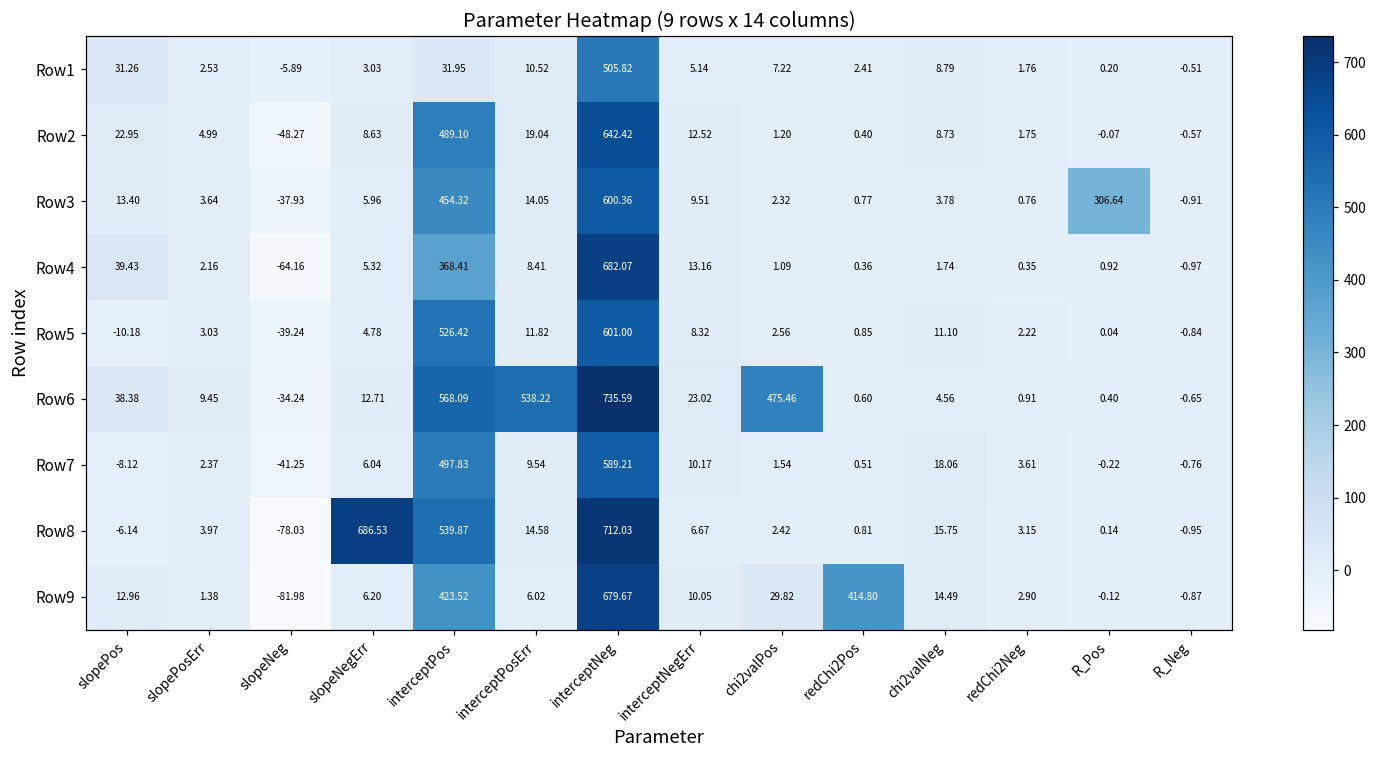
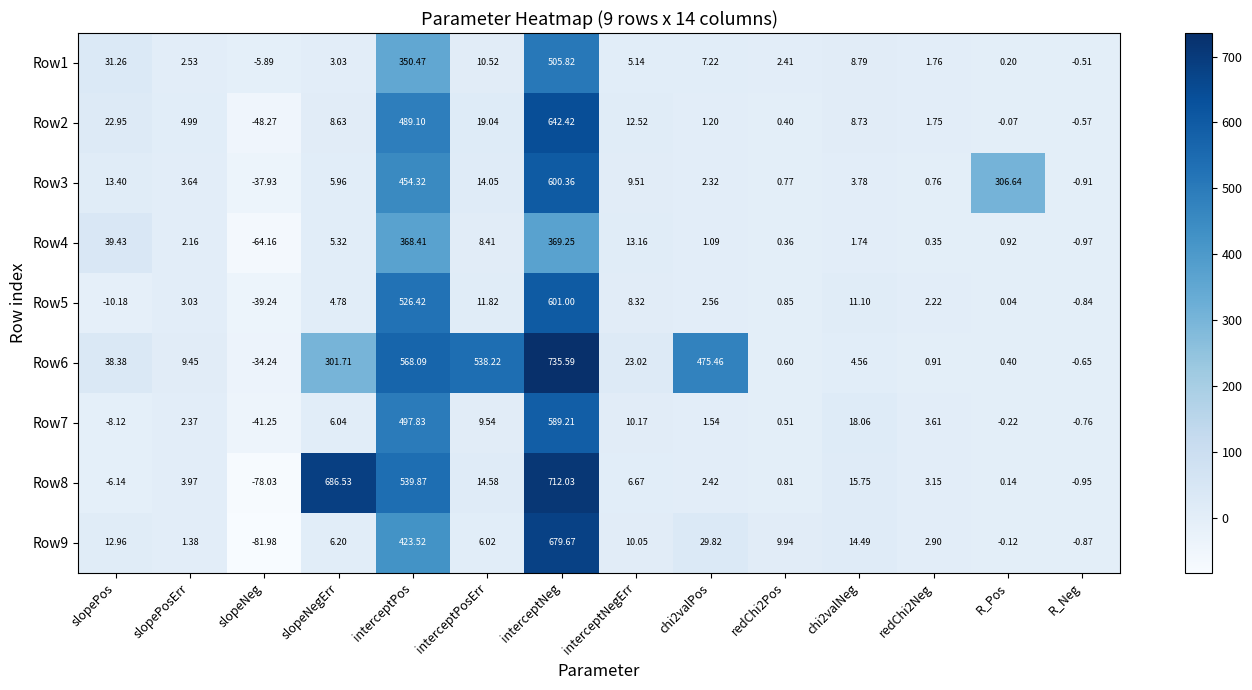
  {
    "Row1": {
      "slopePos": 31.26,
      "slopePosErr": 2.53,
      "slopeNeg": -5.89,
      "slopeNegErr": 3.03,
-     "interceptPos": 31.95,
+     "interceptPos": 350.47,
      "interceptPosErr": 10.52,
      "interceptNeg": 505.82,
      "interceptNegErr": 5.14,
      "chi2valPos": 7.22,
      "redChi2Pos": 2.41,
      "chi2valNeg": 8.79,
      "redChi2Neg": 1.76,
      "R_Pos": 0.20,
      "R_Neg": -0.51
    },
    "Row2": {
      "slopePos": 22.95,
      "slopePosErr": 4.99,
      "slopeNeg": -48.27,
      "slopeNegErr": 8.63,
      "interceptPos": 489.10,
      "interceptPosErr": 19.04,
      "interceptNeg": 642.42,
      "interceptNegErr": 12.52,
      "chi2valPos": 1.20,
      "redChi2Pos": 0.40,
      "chi2valNeg": 8.73,
      "redChi2Neg": 1.75,
      "R_Pos": -0.07,
      "R_Neg": -0.57
    },
    "Row3": {
      "slopePos": 13.40,
      "slopePosErr": 3.64,
      "slopeNeg": -37.93,
      "slopeNegErr": 5.96,
      "interceptPos": 454.32,
      "interceptPosErr": 14.05,
      "interceptNeg": 600.36,
      "interceptNegErr": 9.51,
      "chi2valPos": 2.32,
      "redChi2Pos": 0.77,
      "chi2valNeg": 3.78,
      "redChi2Neg": 0.76,
      "R_Pos": 306.64,
      "R_Neg": -0.91
    },
    "Row4": {
      "slopePos": 39.43,
      "slopePosErr": 2.16,
      "slopeNeg": -64.16,
      "slopeNegErr": 5.32,
      "interceptPos": 368.41,
      "interceptPosErr": 8.41,
-     "interceptNeg": 682.07,
+     "interceptNeg": 369.25,
      "interceptNegErr": 13.16,
      "chi2valPos": 1.09,
      "redChi2Pos": 0.36,
      "chi2valNeg": 1.74,
      "redChi2Neg": 0.35,
      "R_Pos": 0.92,
      "R_Neg": -0.97
    },
    "Row5": {
      "slopePos": -10.18,
      "slopePosErr": 3.03,
      "slopeNeg": -39.24,
      "slopeNegErr": 4.78,
      "interceptPos": 526.42,
      "interceptPosErr": 11.82,
      "interceptNeg": 601.00,
      "interceptNegErr": 8.32,
      "chi2valPos": 2.56,
      "redChi2Pos": 0.85,
      "chi2valNeg": 11.10,
      "redChi2Neg": 2.22,
      "R_Pos": 0.04,
      "R_Neg": -0.84
    },
    "Row6": {
      "slopePos": 38.38,
      "slopePosErr": 9.45,
      "slopeNeg": -34.24,
-     "slopeNegErr": 12.71,
+     "slopeNegErr": 301.71,
      "interceptPos": 568.09,
      "interceptPosErr": 538.22,
      "interceptNeg": 735.59,
      "interceptNegErr": 23.02,
      "chi2valPos": 475.46,
      "redChi2Pos": 0.60,
      "chi2valNeg": 4.56,
      "redChi2Neg": 0.91,
      "R_Pos": 0.40,
      "R_Neg": -0.65
    },
    "Row7": {
      "slopePos": -8.12,
      "slopePosErr": 2.37,
      "slopeNeg": -41.25,
      "slopeNegErr": 6.04,
      "interceptPos": 497.83,
      "interceptPosErr": 9.54,
      "interceptNeg": 589.21,
      "interceptNegErr": 10.17,
      "chi2valPos": 1.54,
      "redChi2Pos": 0.51,
      "chi2valNeg": 18.06,
      "redChi2Neg": 3.61,
      "R_Pos": -0.22,
      "R_Neg": -0.76
    },
    "Row8": {
      "slopePos": -6.14,
      "slopePosErr": 3.97,
      "slopeNeg": -78.03,
      "slopeNegErr": 686.53,
      "interceptPos": 539.87,
      "interceptPosErr": 14.58,
      "interceptNeg": 712.03,
      "interceptNegErr": 6.67,
      "chi2valPos": 2.42,
      "redChi2Pos": 0.81,
      "chi2valNeg": 15.75,
      "redChi2Neg": 3.15,
      "R_Pos": 0.14,
      "R_Neg": -0.95
    },
    "Row9": {
      "slopePos": 12.96,
      "slopePosErr": 1.38,
      "slopeNeg": -81.98,
      "slopeNegErr": 6.20,
      "interceptPos": 423.52,
      "interceptPosErr": 6.02,
      "interceptNeg": 679.67,
      "interceptNegErr": 10.05,
      "chi2valPos": 29.82,
-     "redChi2Pos": 414.80,
+     "redChi2Pos": 9.94,
      "chi2valNeg": 14.49,
      "redChi2Neg": 2.90,
      "R_Pos": -0.12,
      "R_Neg": -0.87
    }
  }
